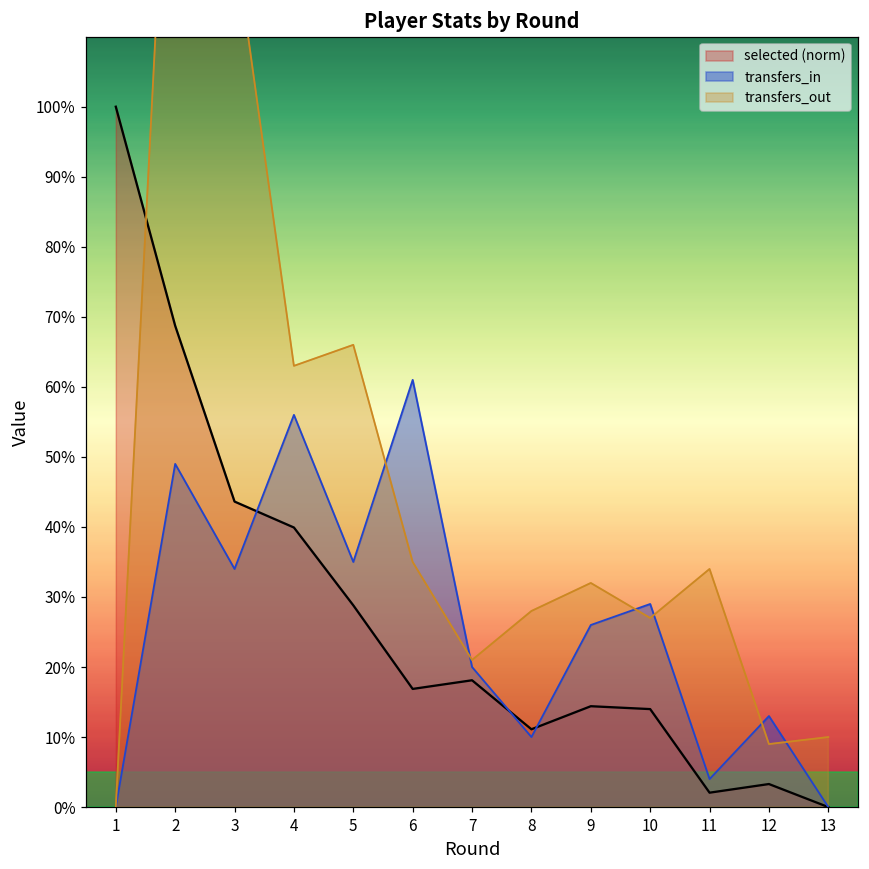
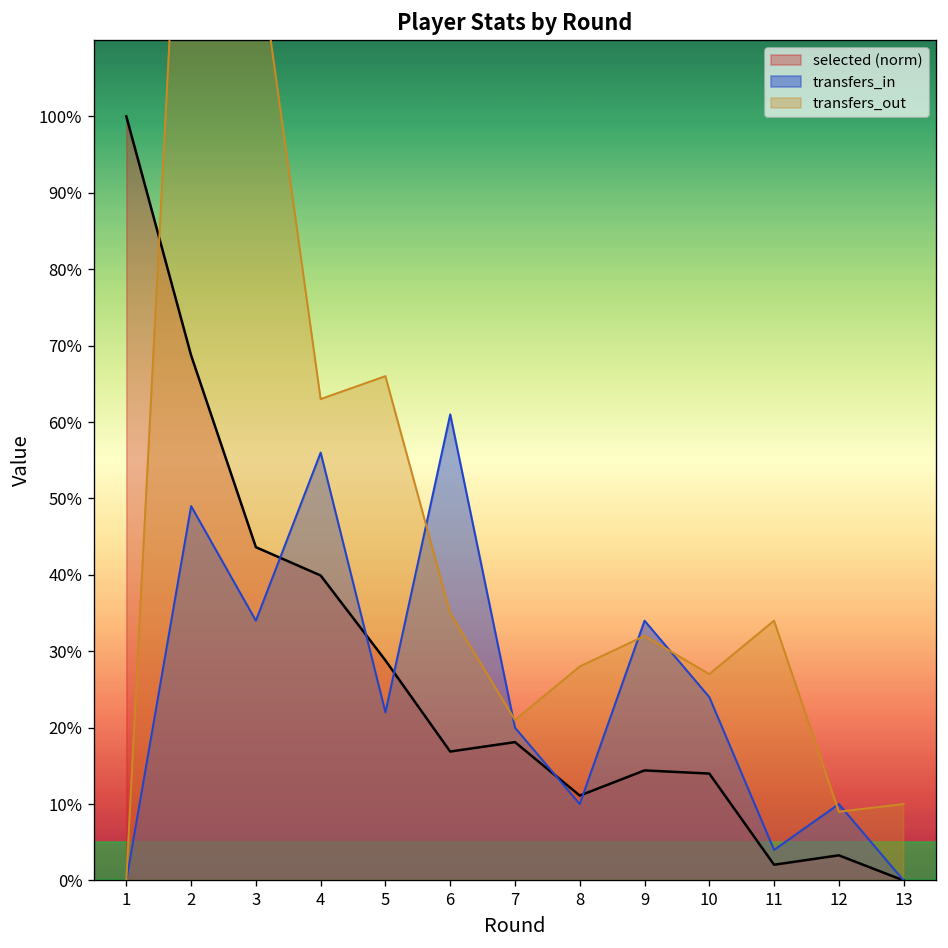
  {
    "transfers_in": {
      "2": "49%",
      "3": "34%",
      "4": "56%",
-     "5": "35%",
+     "5": "22%",
      "6": "61%",
      "7": "20%",
      "8": "10%",
-     "9": "26%",
-     "10": "29%",
-     "12": "13%"
+     "9": "34%",
+     "10": "24%",
+     "12": "10%"
    }
  }
